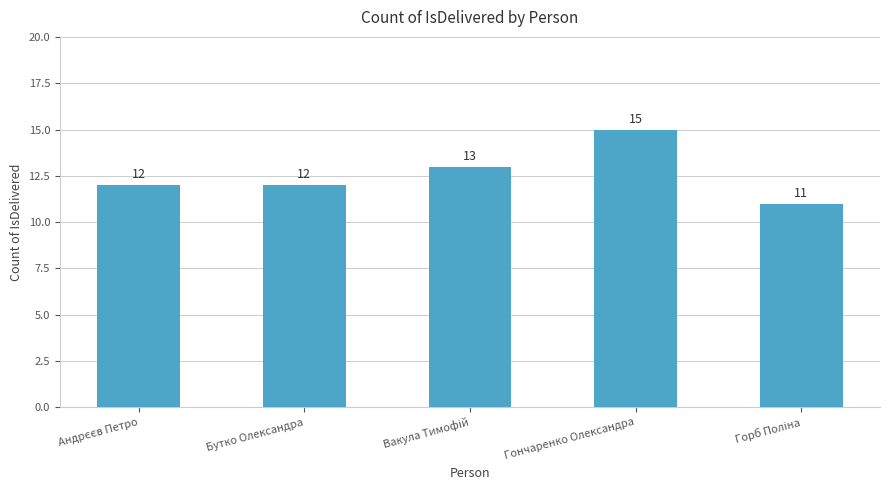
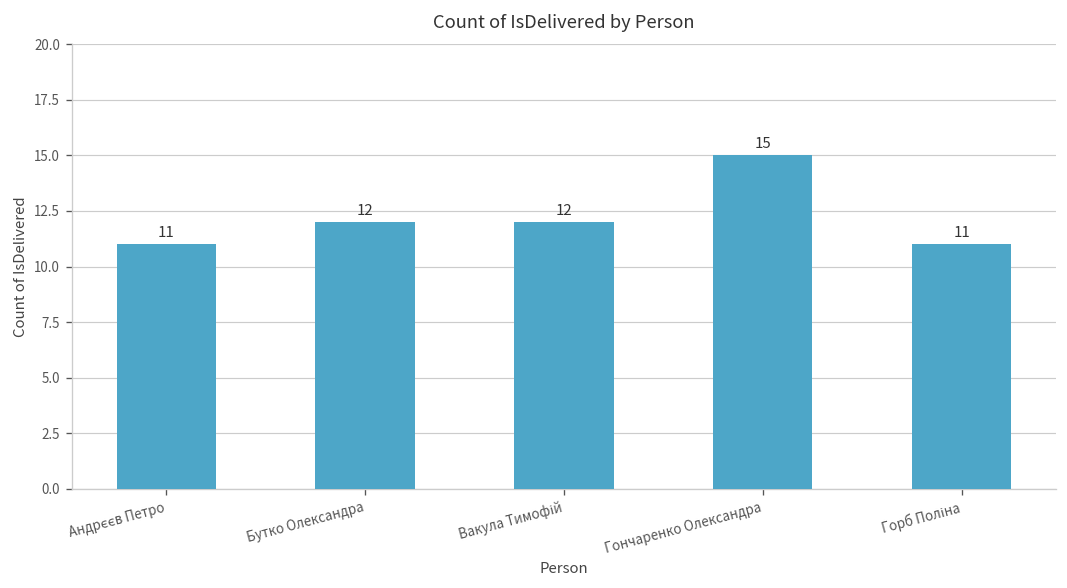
  {
-   "Андрєєв Петро": 12,
+   "Андрєєв Петро": 11,
    "Бутко Олександра": 12,
-   "Вакула Тимофій": 13,
+   "Вакула Тимофій": 12,
    "Гончаренко Олександра": 15,
    "Горб Поліна": 11
  }
